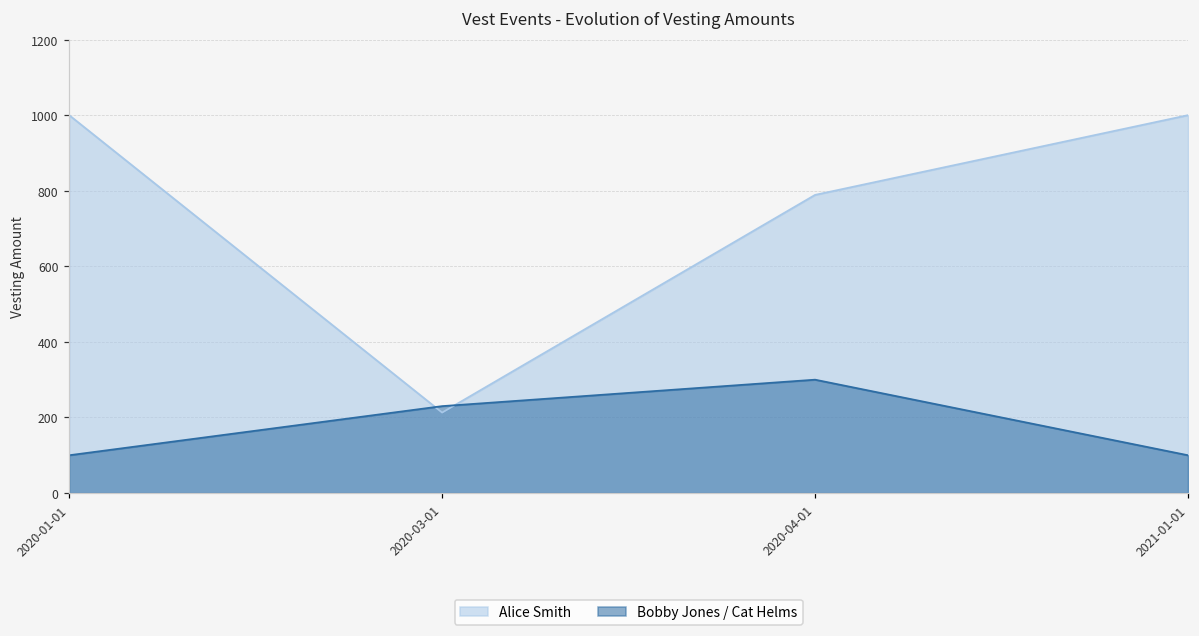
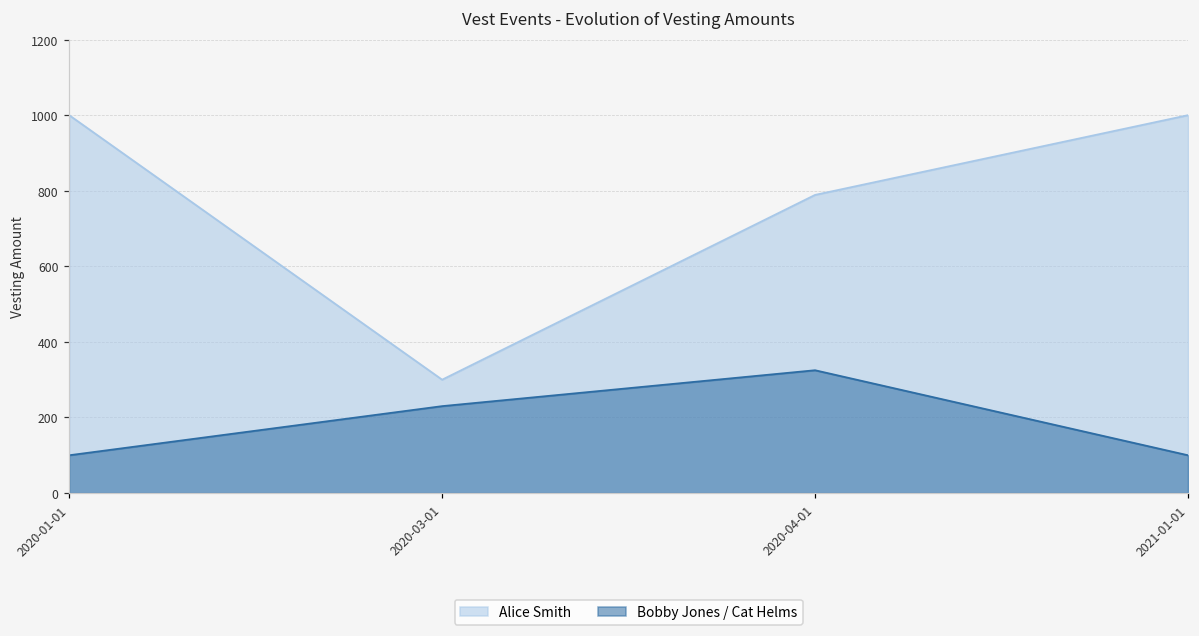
  {
    "Alice Smith": {
      "2020-01-01": 1000,
-     "2020-03-01": 210,
+     "2020-03-01": 300,
      "2020-04-01": 790,
      "2021-01-01": 1000
    },
    "Bobby Jones / Cat Helms": {
      "2020-01-01": 100,
      "2020-03-01": 230,
-     "2020-04-01": 300,
+     "2020-04-01": 330,
      "2021-01-01": 100
    }
  }
